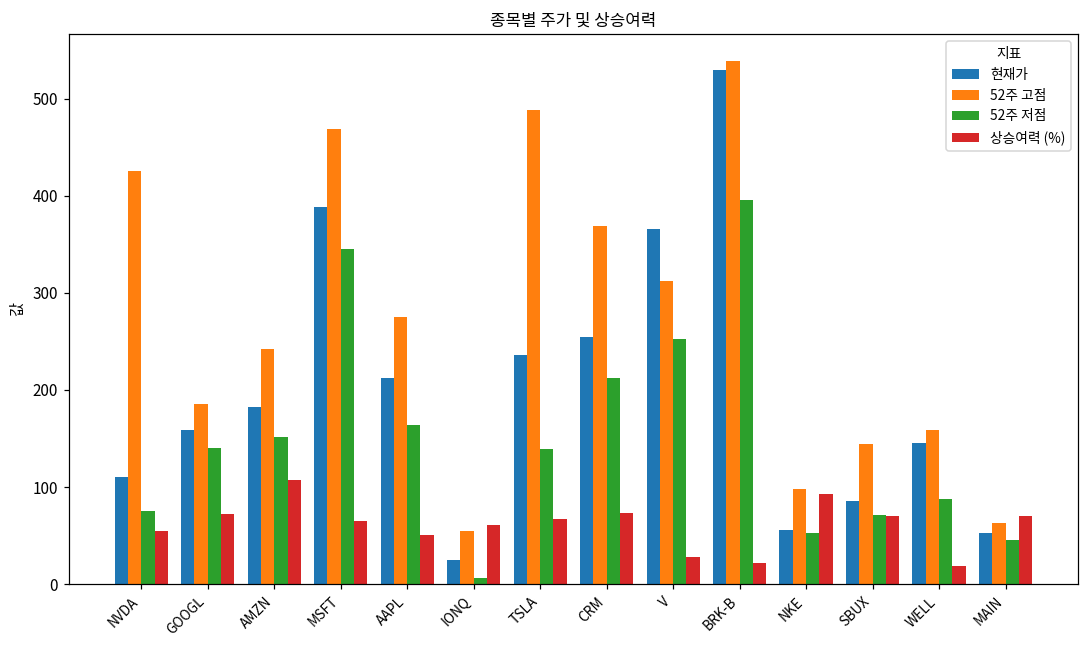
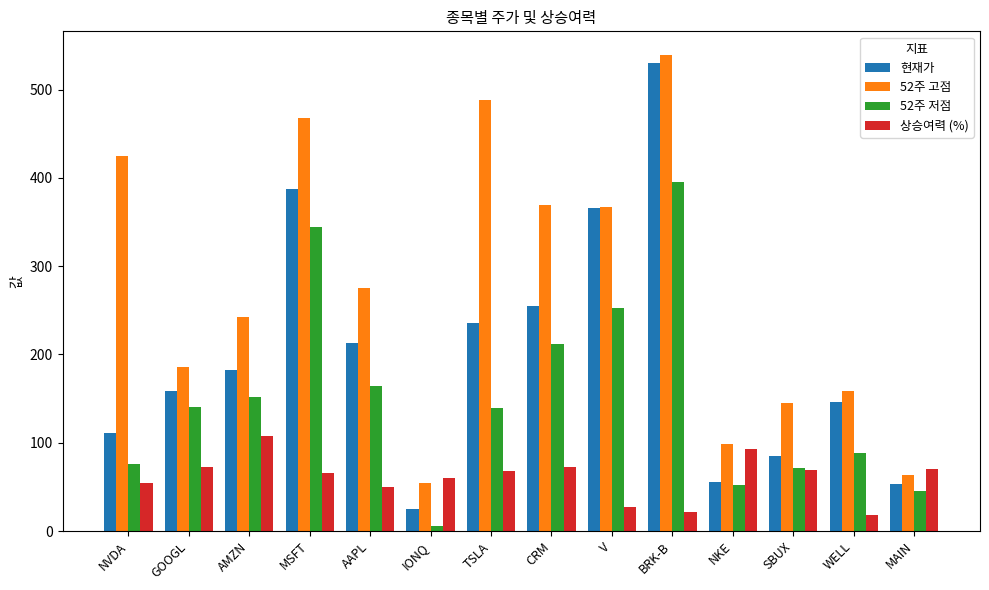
  {
    "현재가": {
      "NVDA": 110,
      "GOOGL": 160,
      "AMZN": 180,
      "MSFT": 390,
      "AAPL": 210,
      "IONQ": 30,
      "TSLA": 240,
      "CRM": 250,
      "V": 370,
      "BRK-B": 530,
      "NKE": 60,
      "SBUX": 90,
      "WELL": 150,
      "MAIN": 50
    },
    "52주 고점": {
      "NVDA": 430,
      "GOOGL": 190,
      "AMZN": 240,
      "MSFT": 470,
      "AAPL": 280,
      "IONQ": 50,
      "TSLA": 490,
      "CRM": 370,
-     "V": 310,
+     "V": 370,
      "BRK-B": 540,
      "NKE": 100,
      "SBUX": 140,
      "WELL": 160,
      "MAIN": 60
    },
    "52주 저점": {
      "NVDA": 80,
      "GOOGL": 140,
      "AMZN": 150,
      "MSFT": 340,
      "AAPL": 160,
      "IONQ": 10,
      "TSLA": 140,
      "CRM": 210,
      "V": 250,
      "BRK-B": 400,
      "NKE": 50,
      "SBUX": 70,
      "WELL": 90,
      "MAIN": 50
    },
    "상승여력 (%)": {
      "NVDA": 50,
      "GOOGL": 70,
      "AMZN": 110,
      "MSFT": 70,
      "AAPL": 50,
      "IONQ": 60,
      "TSLA": 70,
      "CRM": 70,
      "V": 30,
      "BRK-B": 20,
      "NKE": 90,
      "SBUX": 70,
      "WELL": 20,
      "MAIN": 70
    }
  }
